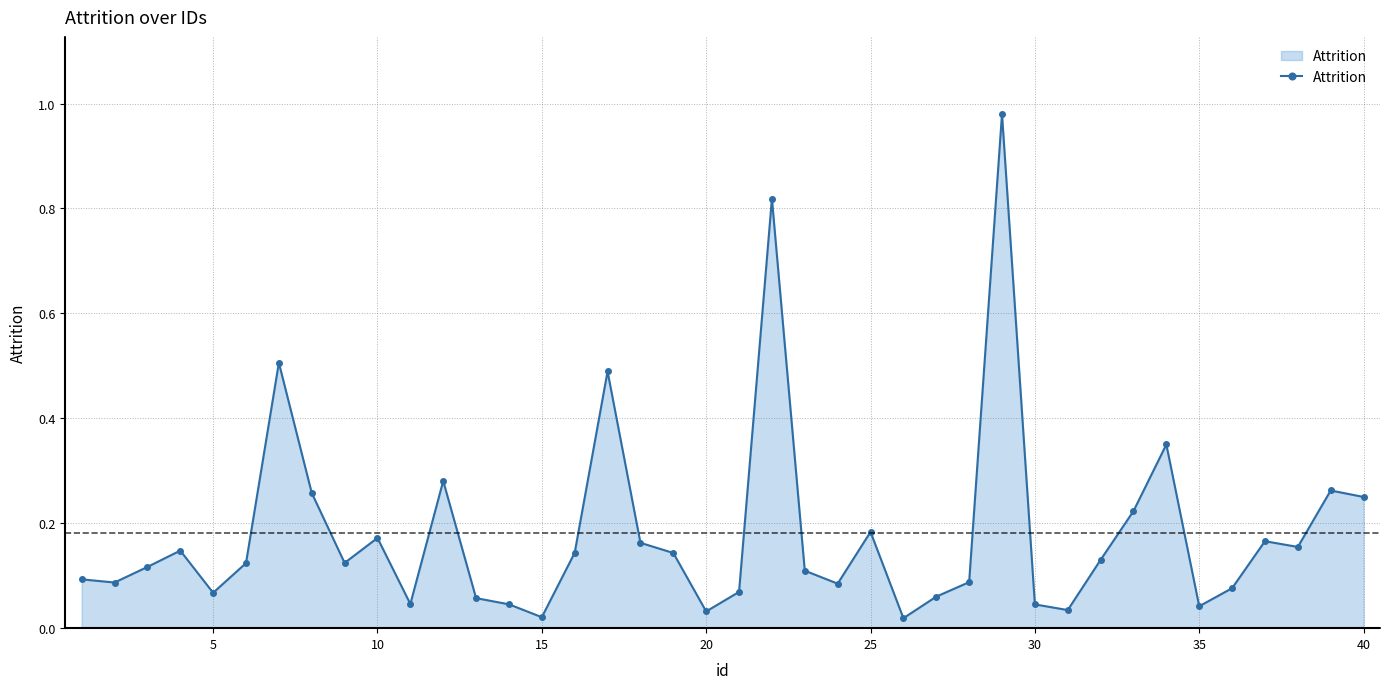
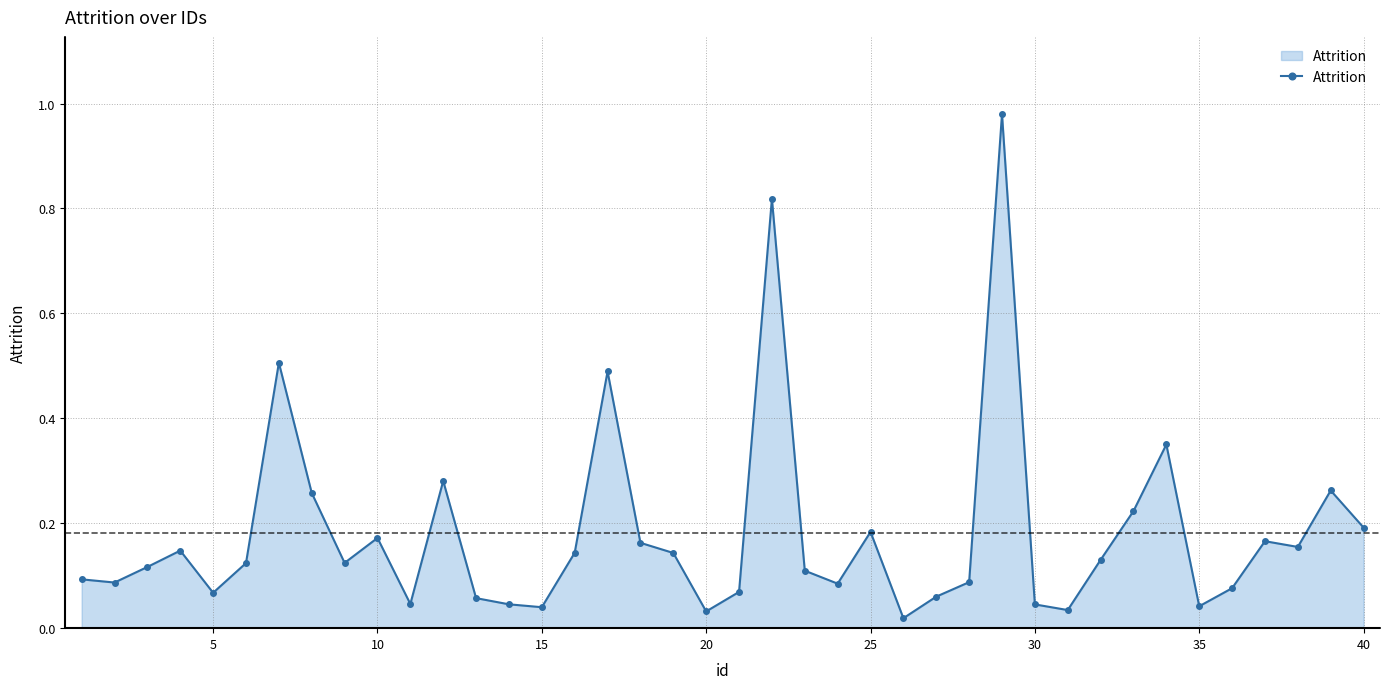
  {
    "5": 0.07,
    "10": 0.17,
-   "15": 0.02,
+   "15": 0.04,
    "20": 0.03,
    "25": 0.18,
    "30": 0.05,
    "35": 0.04,
-   "40": 0.25
+   "40": 0.19
  }
